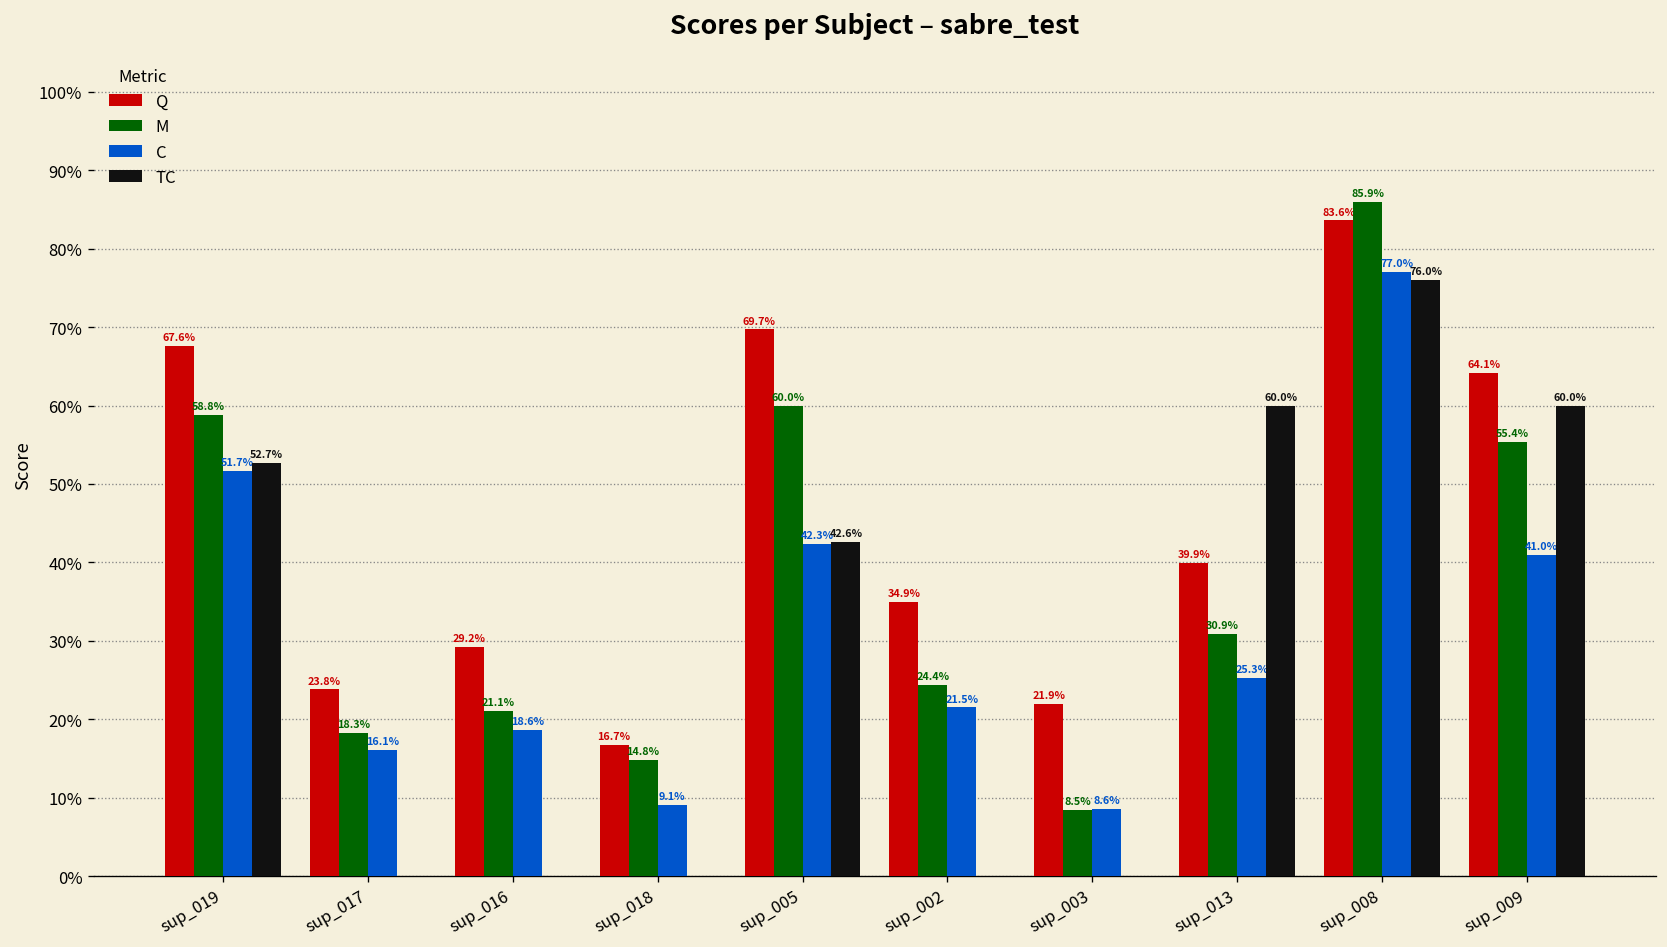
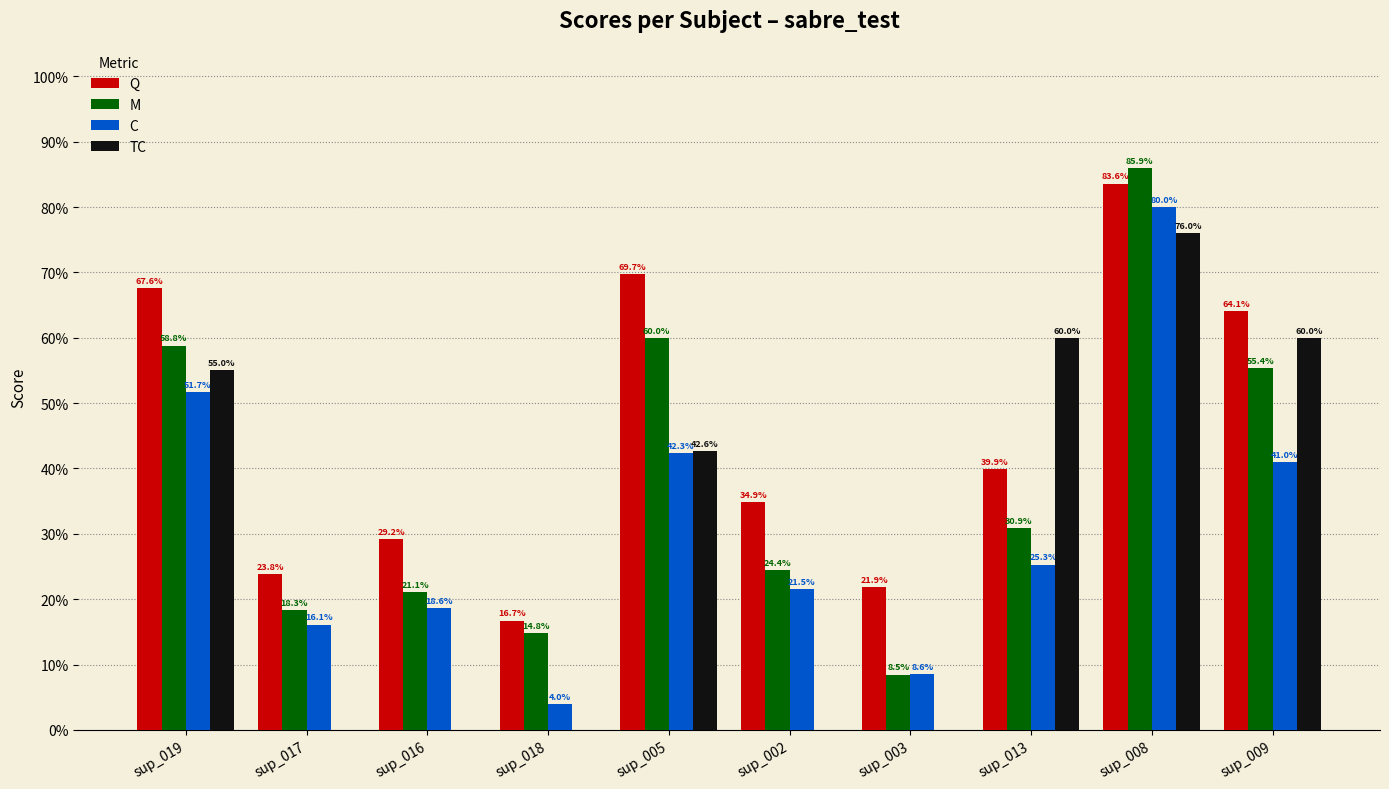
  {
    "Q": {
      "sup_019": "67.6%",
      "sup_017": "23.8%",
      "sup_016": "29.2%",
      "sup_018": "16.7%",
      "sup_005": "69.7%",
      "sup_002": "34.9%",
      "sup_003": "21.9%",
      "sup_013": "39.9%",
      "sup_008": "83.6%",
      "sup_009": "64.1%"
    },
    "M": {
      "sup_019": "58.8%",
      "sup_017": "18.3%",
      "sup_016": "21.1%",
      "sup_018": "14.8%",
      "sup_005": "60.0%",
      "sup_002": "24.4%",
      "sup_003": "8.5%",
      "sup_013": "30.9%",
      "sup_008": "85.9%",
      "sup_009": "55.4%"
    },
    "C": {
      "sup_019": "51.7%",
      "sup_017": "16.1%",
      "sup_016": "18.6%",
-     "sup_018": "9.1%",
+     "sup_018": "4.0%",
      "sup_005": "42.3%",
      "sup_002": "21.5%",
      "sup_003": "8.6%",
      "sup_013": "25.3%",
-     "sup_008": "77.0%",
+     "sup_008": "80.0%",
      "sup_009": "41.0%"
    },
    "TC": {
-     "sup_019": "52.7%",
+     "sup_019": "55.0%",
      "sup_005": "42.6%",
      "sup_013": "60.0%",
      "sup_008": "76.0%",
      "sup_009": "60.0%"
    }
  }
